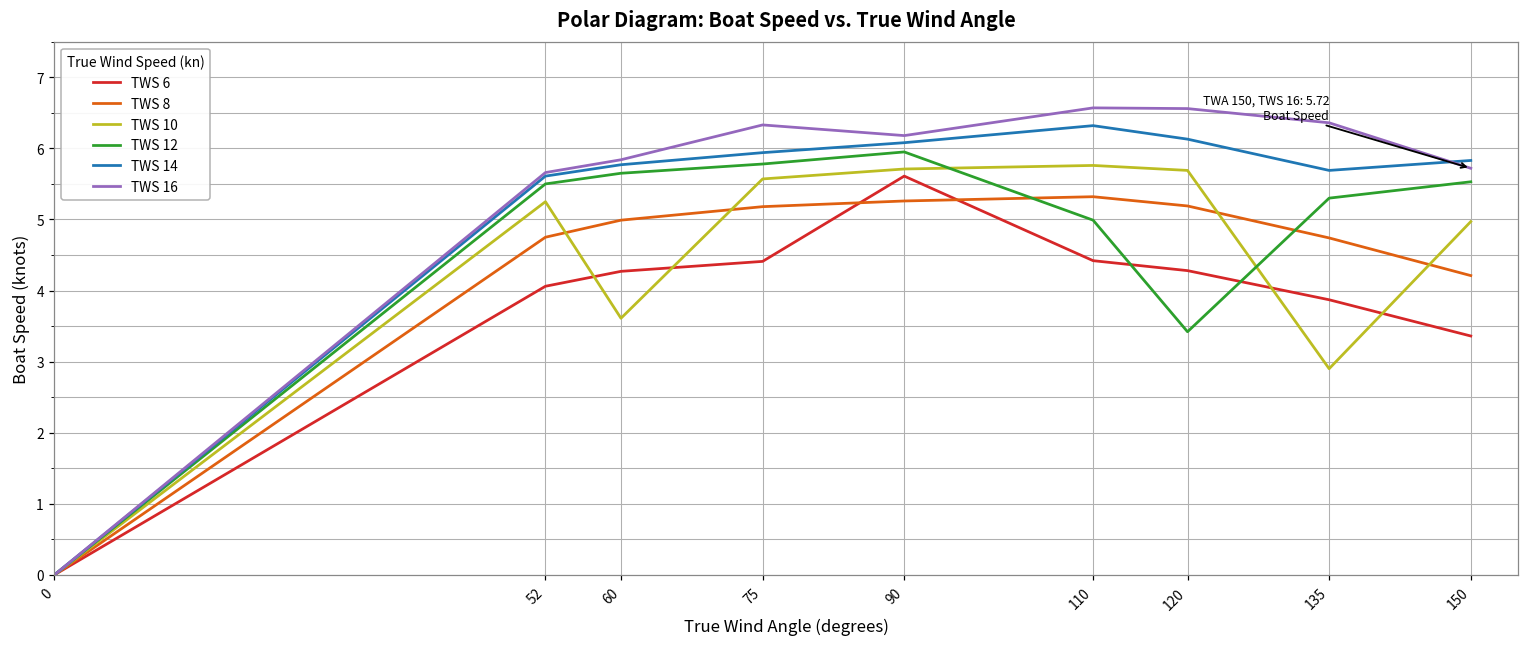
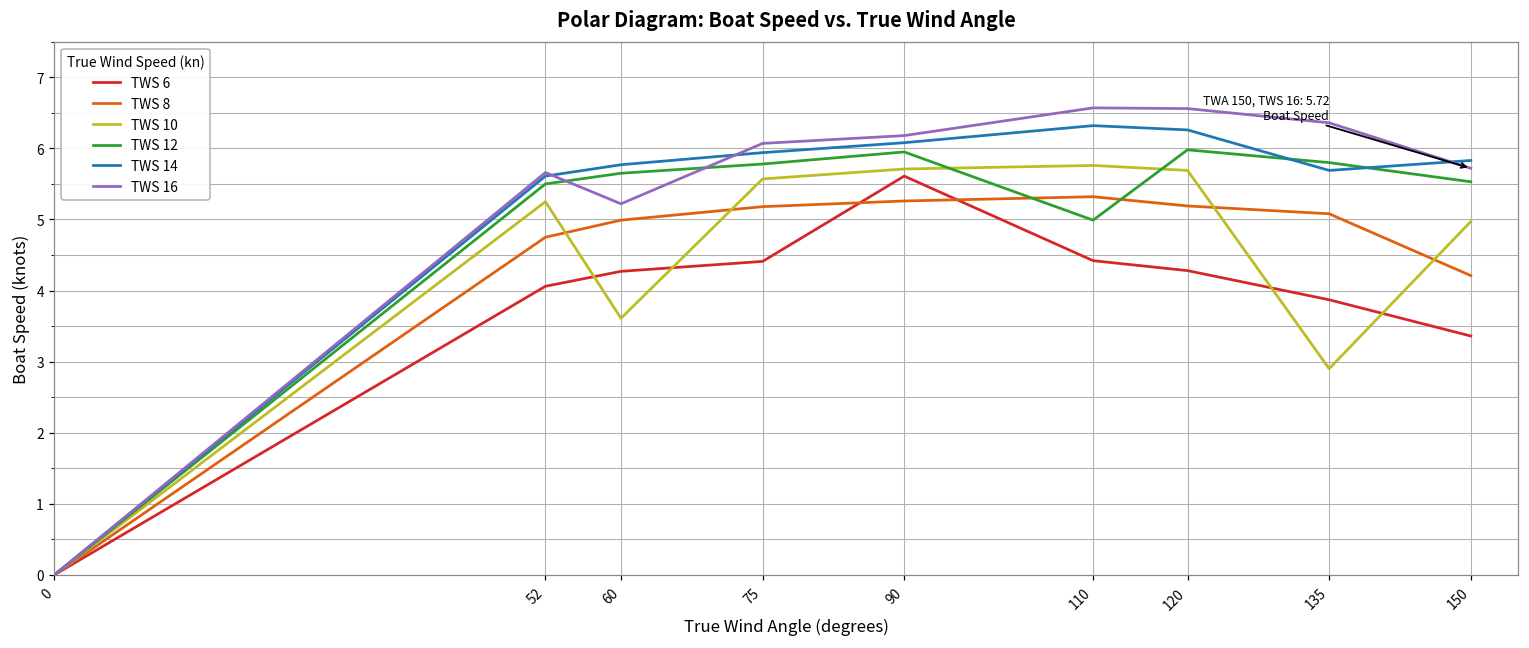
  {
    "TWS 6": {
      "52": 4.1,
      "60": 4.3,
      "75": 4.4,
      "90": 5.6,
      "110": 4.4,
      "120": 4.3,
      "135": 3.9,
      "150": 3.4
    },
    "TWS 8": {
      "52": 4.8,
      "60": 5.0,
      "75": 5.2,
      "90": 5.3,
      "110": 5.3,
      "120": 5.2,
-     "135": 4.7,
+     "135": 5.1,
      "150": 4.2
    },
    "TWS 10": {
      "52": 5.3,
      "60": 3.6,
      "75": 5.6,
      "90": 5.7,
      "110": 5.8,
      "120": 5.7,
      "135": 2.9,
      "150": 5.0
    },
    "TWS 12": {
      "52": 5.5,
      "60": 5.7,
      "75": 5.8,
      "90": 6.0,
      "110": 5.0,
-     "120": 3.4,
-     "135": 5.3,
+     "120": 6.0,
+     "135": 5.8,
      "150": 5.5
    },
    "TWS 14": {
      "52": 5.6,
      "60": 5.8,
      "75": 5.9,
      "90": 6.1,
      "110": 6.3,
-     "120": 6.1,
+     "120": 6.3,
      "135": 5.7,
      "150": 5.8
    },
    "TWS 16": {
      "52": 5.7,
-     "60": 5.8,
-     "75": 6.3,
+     "60": 5.2,
+     "75": 6.1,
      "90": 6.2,
      "110": 6.6,
      "120": 6.6,
      "150": 5.7
    }
  }
